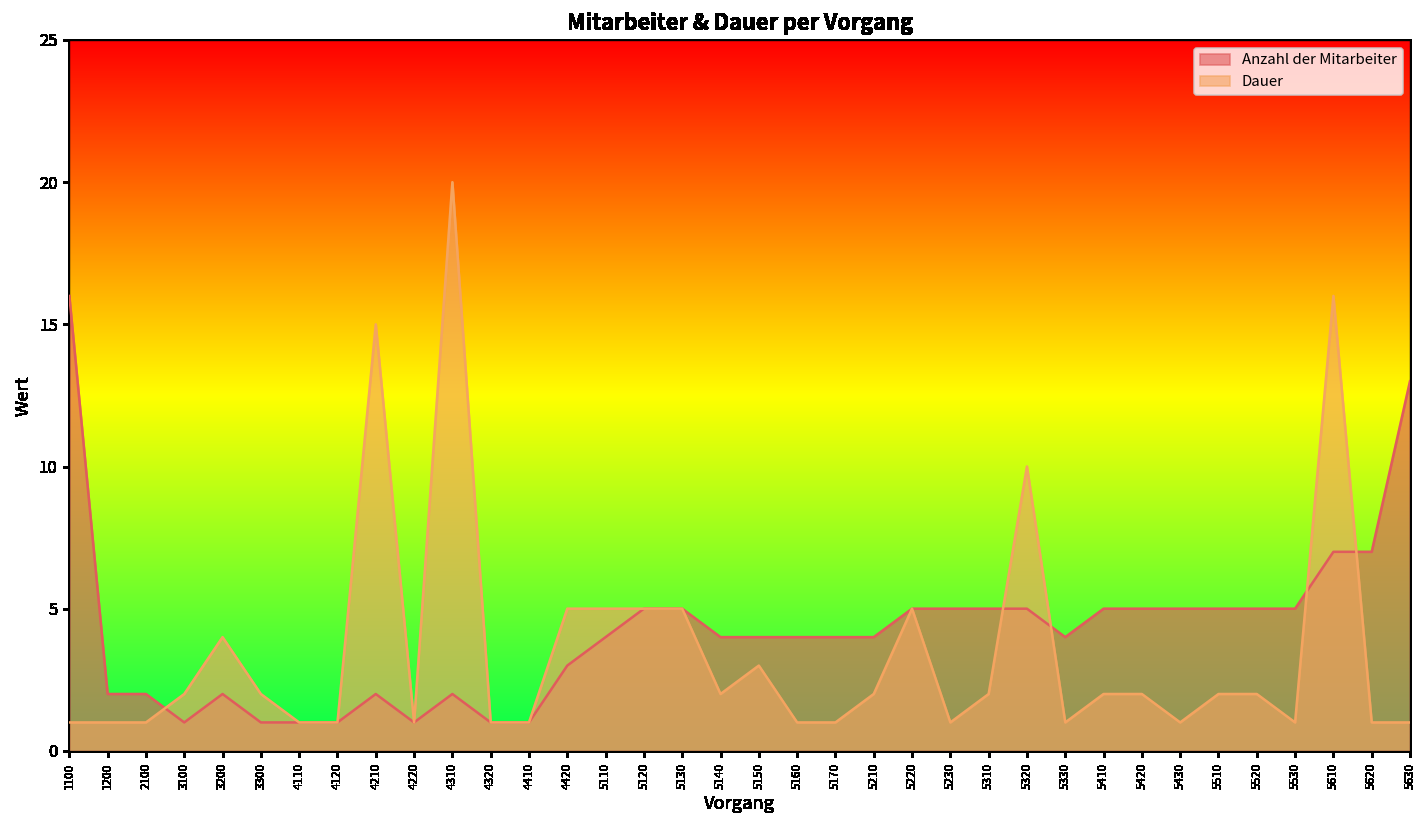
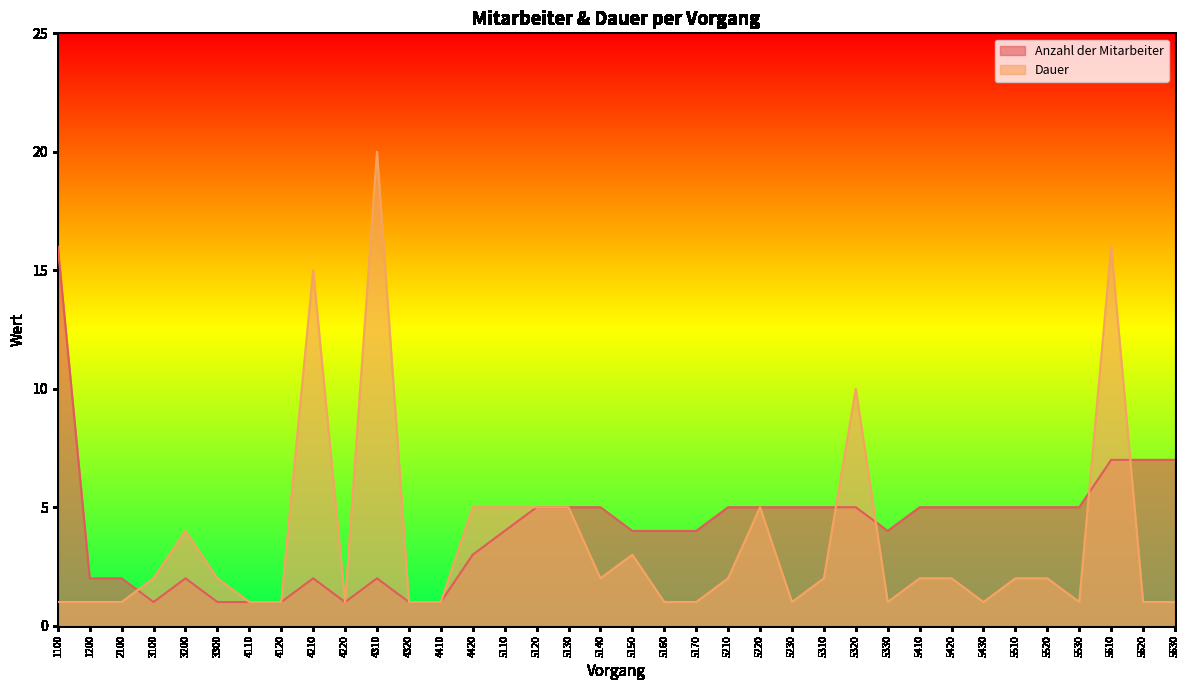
  {
    "Anzahl der Mitarbeiter": {
      "1100": 16,
      "1200": 2,
      "2100": 2,
      "3100": 1,
      "3200": 2,
      "3300": 1,
      "4210": 2,
      "4310": 2,
      "4420": 3,
      "5110": 4,
-     "5140": 4,
+     "5140": 5,
      "5150": 4,
      "5160": 4,
      "5170": 4,
-     "5210": 4,
+     "5210": 5,
      "5230": 5,
      "5310": 5,
      "5320": 5,
      "5330": 4,
      "5410": 5,
      "5420": 5,
      "5430": 5,
      "5510": 5,
      "5520": 5,
      "5530": 5,
      "5610": 7,
      "5620": 7,
-     "5630": 13
+     "5630": 7
    },
    "Dauer": {
      "1100": 1,
      "1200": 1,
      "2100": 1,
      "3100": 2,
      "3200": 4,
      "3300": 2,
      "4210": 15,
      "4310": 20,
      "4420": 5,
      "5110": 5,
      "5140": 2,
      "5150": 3,
      "5160": 1,
      "5170": 1,
      "5210": 2,
      "5230": 1,
      "5310": 2,
      "5320": 10,
      "5330": 1,
      "5410": 2,
      "5420": 2,
      "5430": 1,
      "5510": 2,
      "5520": 2,
      "5530": 1,
      "5610": 16,
      "5620": 1,
      "5630": 1
    }
  }
